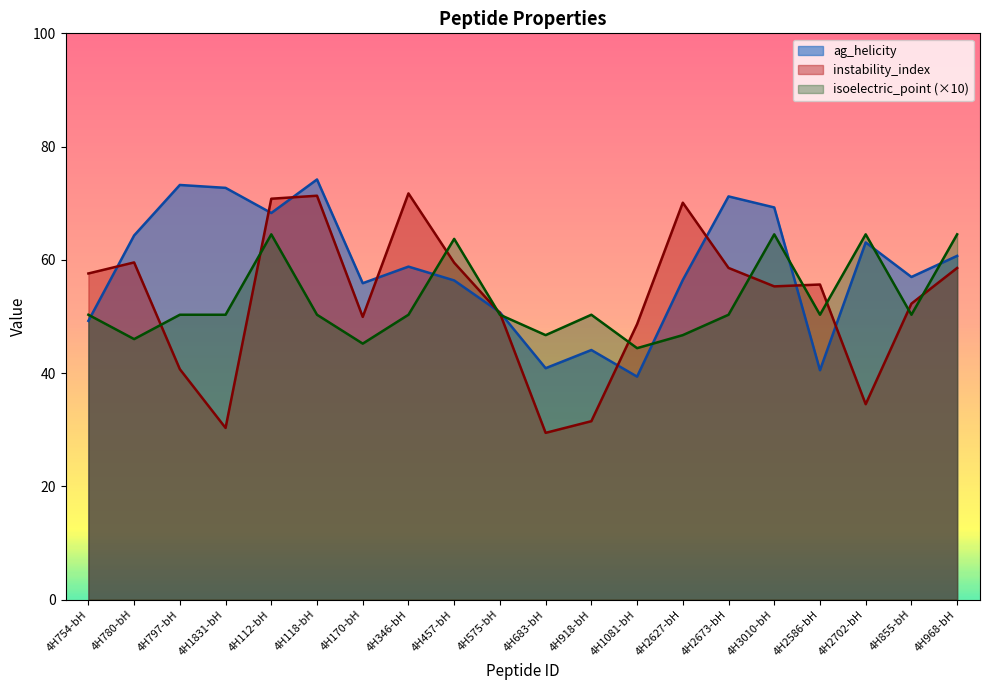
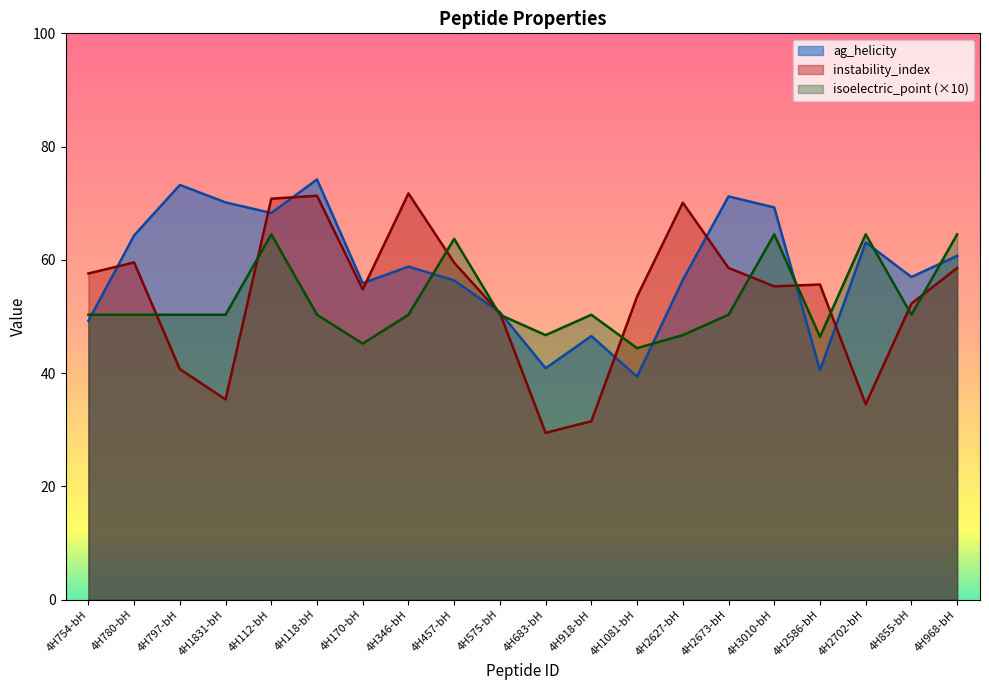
  {
    "ag_helicity": {
      "4H754-bH": 49,
      "4H780-bH": 64,
      "4H797-bH": 73,
-     "4H1831-bH": 73,
+     "4H1831-bH": 70,
      "4H112-bH": 68,
      "4H118-bH": 74,
      "4H170-bH": 56,
      "4H346-bH": 59,
      "4H457-bH": 56,
      "4H683-bH": 41,
-     "4H918-bH": 44,
+     "4H918-bH": 47,
      "4H1081-bH": 39,
      "4H2627-bH": 56,
      "4H2673-bH": 71,
      "4H3010-bH": 69,
      "4H2586-bH": 41,
      "4H2702-bH": 63,
      "4H855-bH": 57,
      "4H968-bH": 61
    },
    "instability_index": {
      "4H754-bH": 58,
      "4H780-bH": 60,
      "4H797-bH": 41,
-     "4H1831-bH": 30,
+     "4H1831-bH": 35,
      "4H112-bH": 71,
      "4H118-bH": 71,
-     "4H170-bH": 50,
+     "4H170-bH": 55,
      "4H346-bH": 72,
      "4H457-bH": 59,
      "4H683-bH": 29,
      "4H918-bH": 32,
-     "4H1081-bH": 49,
+     "4H1081-bH": 54,
      "4H2627-bH": 70,
      "4H2673-bH": 59,
      "4H3010-bH": 55,
      "4H2586-bH": 56,
      "4H2702-bH": 35,
      "4H855-bH": 52,
      "4H968-bH": 59
    },
    "isoelectric_point (×10)": {
      "4H754-bH": 50,
-     "4H780-bH": 46,
+     "4H780-bH": 50,
      "4H797-bH": 50,
      "4H1831-bH": 50,
      "4H112-bH": 65,
      "4H118-bH": 50,
      "4H170-bH": 45,
      "4H346-bH": 50,
      "4H457-bH": 64,
      "4H683-bH": 47,
      "4H918-bH": 50,
      "4H1081-bH": 44,
      "4H2627-bH": 47,
      "4H2673-bH": 50,
      "4H3010-bH": 65,
-     "4H2586-bH": 50,
+     "4H2586-bH": 46,
      "4H2702-bH": 65,
      "4H855-bH": 50,
      "4H968-bH": 65
    }
  }
